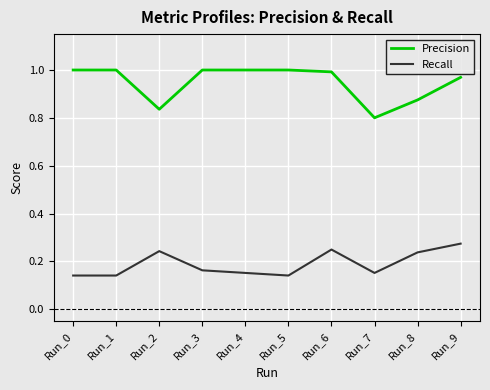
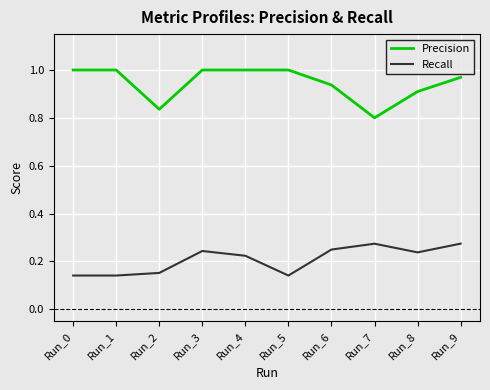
  {
    "Precision": {
      "Run_0": 1.00,
      "Run_1": 1.00,
      "Run_2": 0.84,
      "Run_3": 1.00,
      "Run_4": 1.00,
      "Run_5": 1.00,
-     "Run_6": 0.99,
+     "Run_6": 0.94,
      "Run_7": 0.80,
-     "Run_8": 0.88,
+     "Run_8": 0.91,
      "Run_9": 0.97
    },
    "Recall": {
      "Run_0": 0.14,
      "Run_1": 0.14,
-     "Run_2": 0.24,
-     "Run_3": 0.16,
-     "Run_4": 0.15,
+     "Run_2": 0.15,
+     "Run_3": 0.24,
+     "Run_4": 0.22,
      "Run_5": 0.14,
      "Run_6": 0.25,
-     "Run_7": 0.15,
+     "Run_7": 0.27,
      "Run_8": 0.24,
      "Run_9": 0.27
    }
  }
